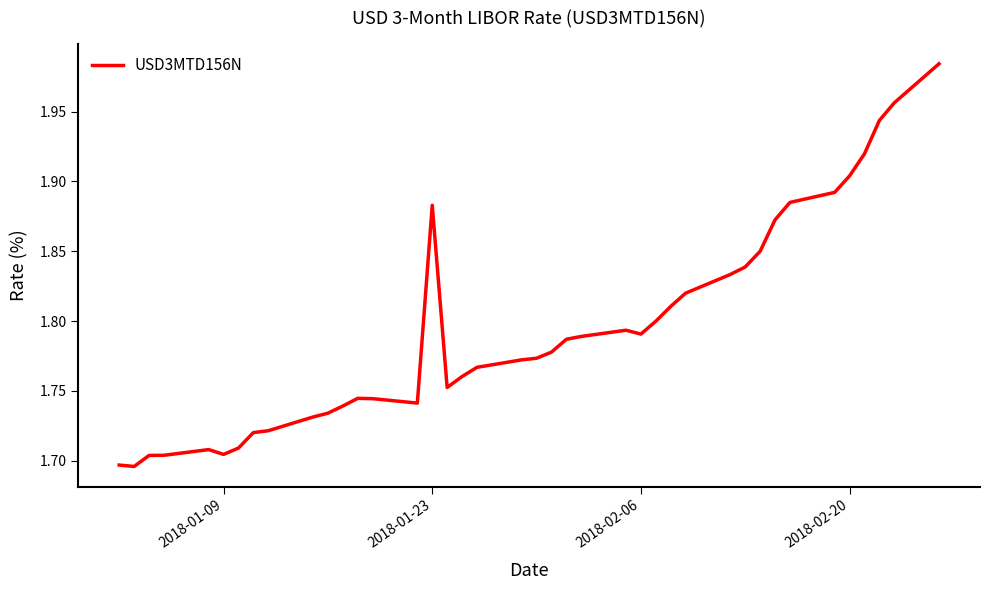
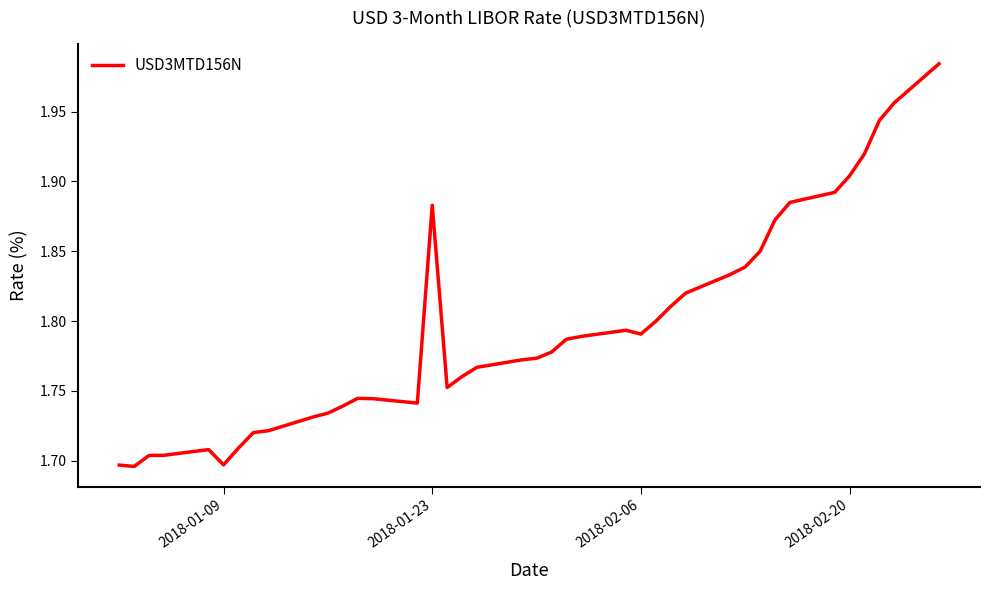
  {
-   "2018-01-09": 1.705,
+   "2018-01-09": 1.697,
    "2018-01-23": 1.883,
    "2018-02-06": 1.791,
    "2018-02-20": 1.904
  }
